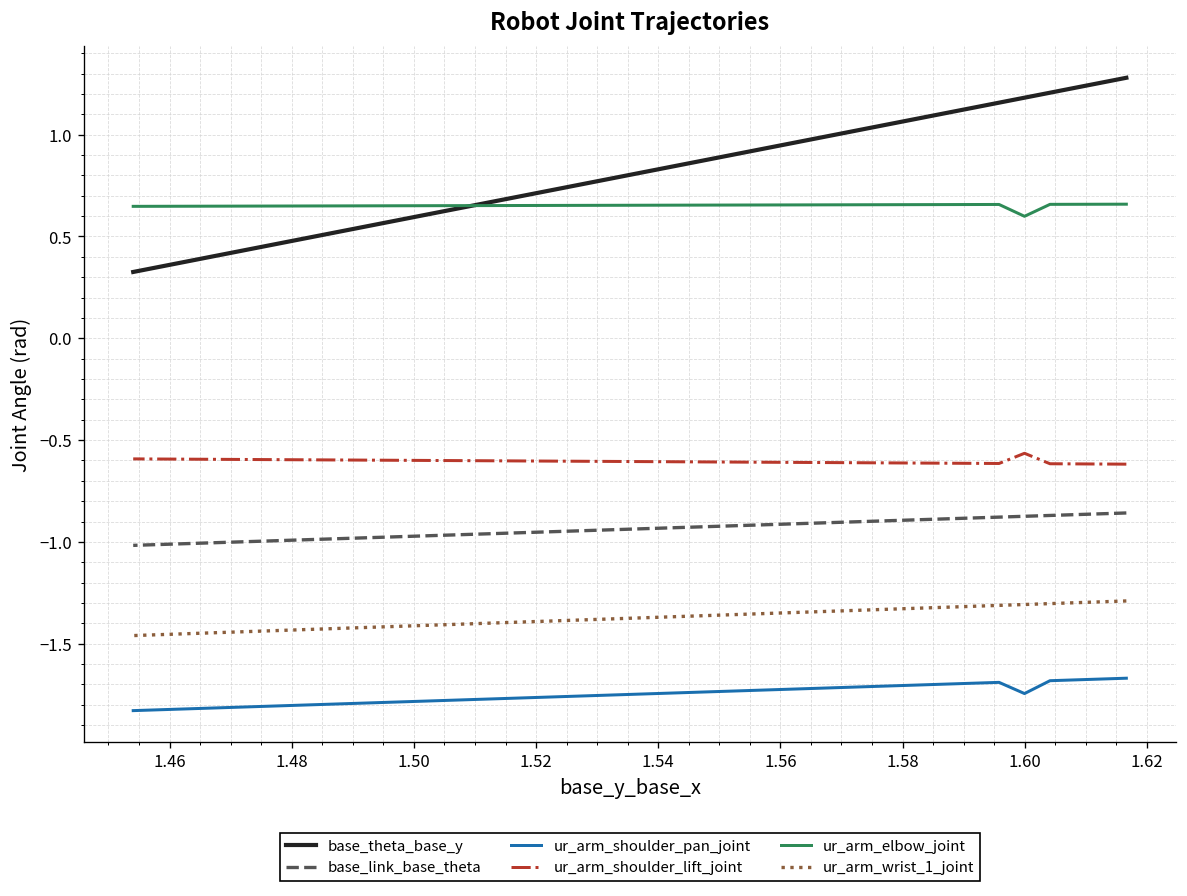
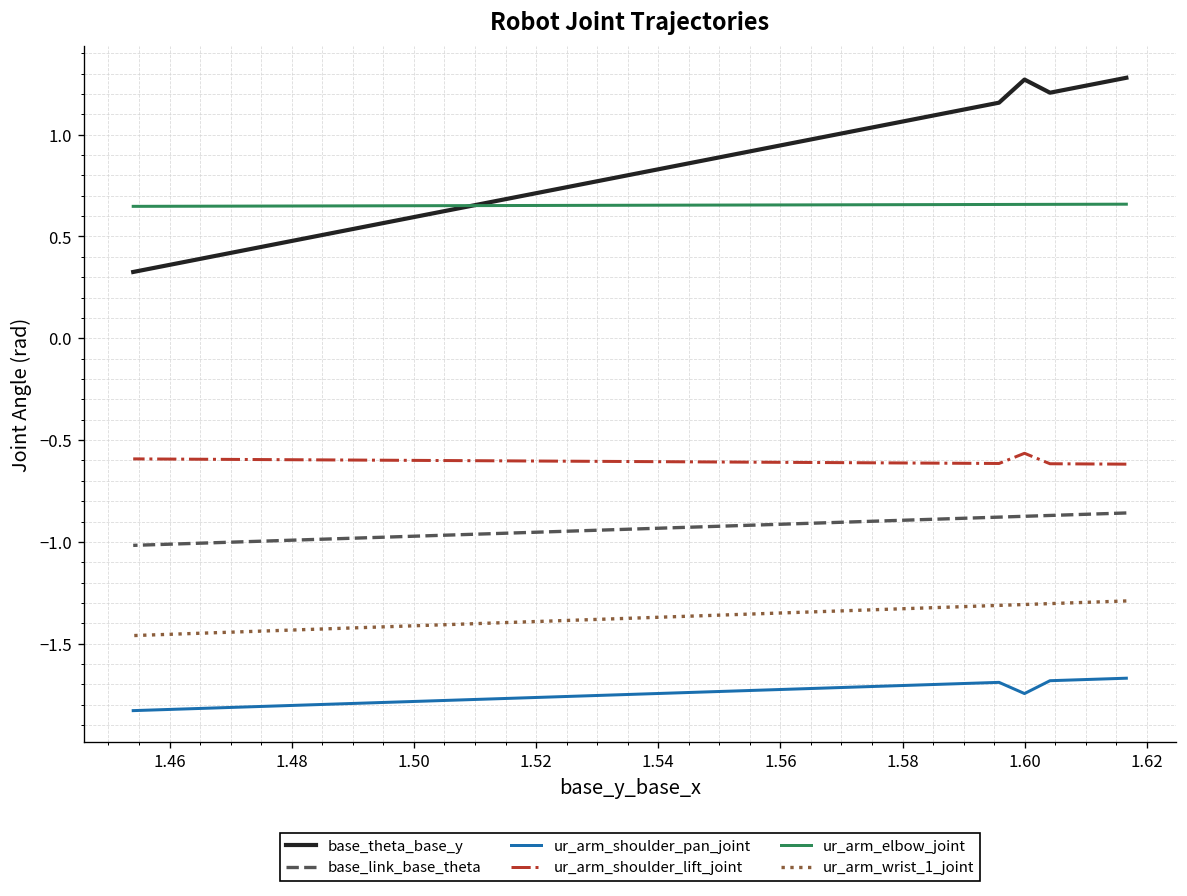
  {
    "base_theta_base_y": {
-     "1.60": 1.18
+     "1.60": 1.27
    },
    "base_link_base_theta": {
      "1.60": -0.87
    },
    "ur_arm_shoulder_pan_joint": {
      "1.60": -1.74
    },
    "ur_arm_shoulder_lift_joint": {
      "1.60": -0.56
    },
    "ur_arm_elbow_joint": {
-     "1.60": 0.60
+     "1.60": 0.66
    },
    "ur_arm_wrist_1_joint": {
      "1.60": -1.31
    }
  }
